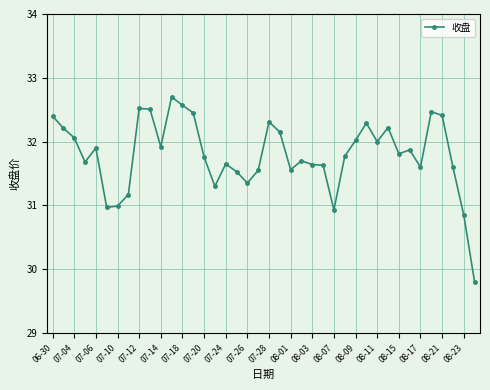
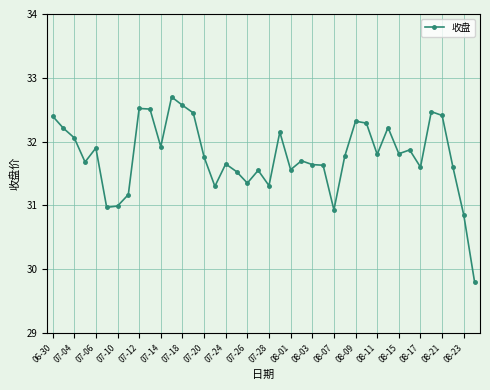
  {
    "06-30": 32.4,
    "07-04": 32.1,
    "07-06": 31.9,
    "07-10": 31.0,
    "07-12": 32.5,
    "07-14": 31.9,
    "07-18": 32.6,
    "07-20": 31.8,
    "07-24": 31.7,
    "07-26": 31.4,
-   "07-28": 32.3,
+   "07-28": 31.3,
    "08-01": 31.6,
    "08-03": 31.6,
    "08-07": 30.9,
-   "08-09": 32.0,
-   "08-11": 32.0,
+   "08-09": 32.3,
+   "08-11": 31.8,
    "08-15": 31.8,
    "08-17": 31.6,
    "08-21": 32.4,
    "08-23": 30.9
  }
